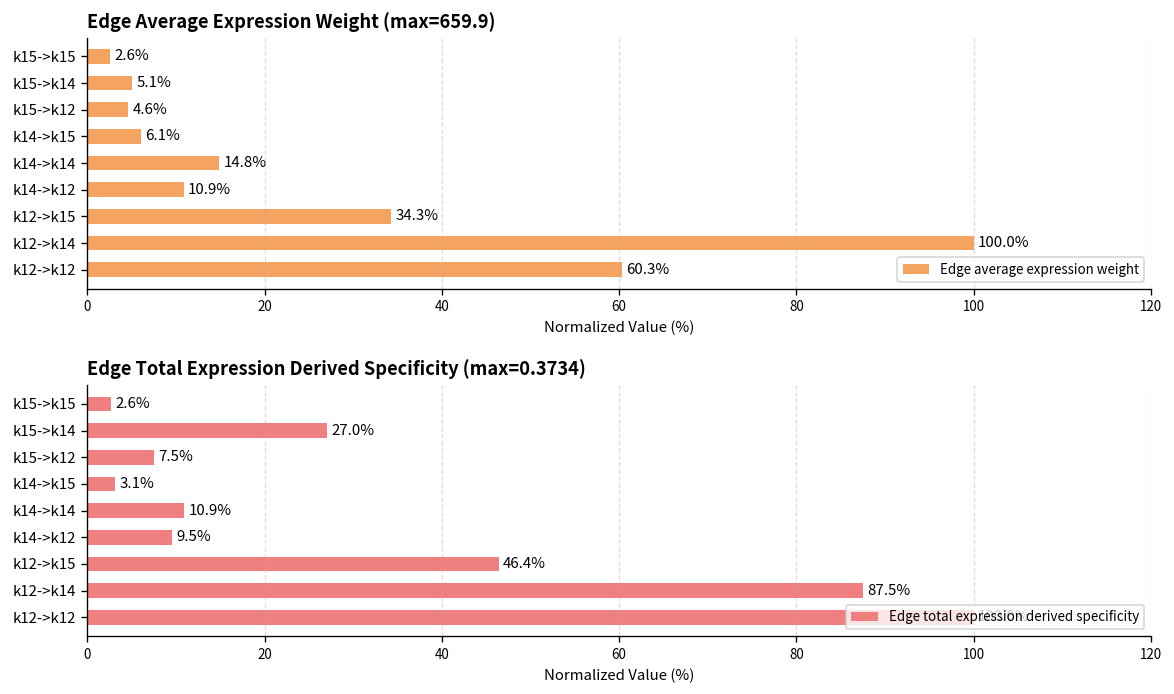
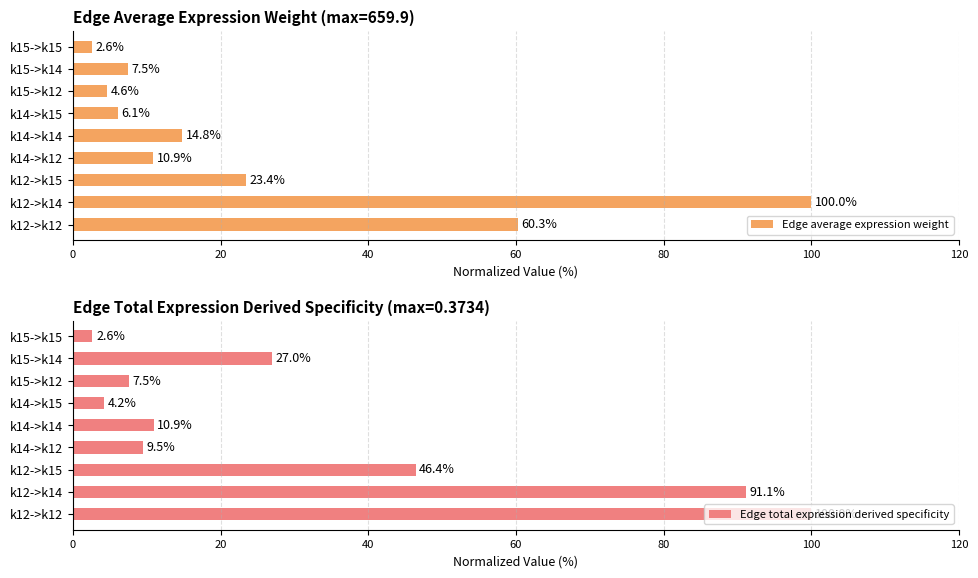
  {
    "Edge Average Expression Weight (max=659.9)": {
      "k15->k15": "2.6%",
-     "k15->k14": "5.1%",
+     "k15->k14": "7.5%",
      "k15->k12": "4.6%",
      "k14->k15": "6.1%",
      "k14->k14": "14.8%",
      "k14->k12": "10.9%",
-     "k12->k15": "34.3%",
+     "k12->k15": "23.4%",
      "k12->k14": "100.0%",
      "k12->k12": "60.3%"
    },
    "Edge Total Expression Derived Specificity (max=0.3734)": {
      "k15->k15": "2.6%",
      "k15->k14": "27.0%",
      "k15->k12": "7.5%",
-     "k14->k15": "3.1%",
+     "k14->k15": "4.2%",
      "k14->k14": "10.9%",
      "k14->k12": "9.5%",
      "k12->k15": "46.4%",
-     "k12->k14": "87.5%"
+     "k12->k14": "91.1%"
    }
  }
